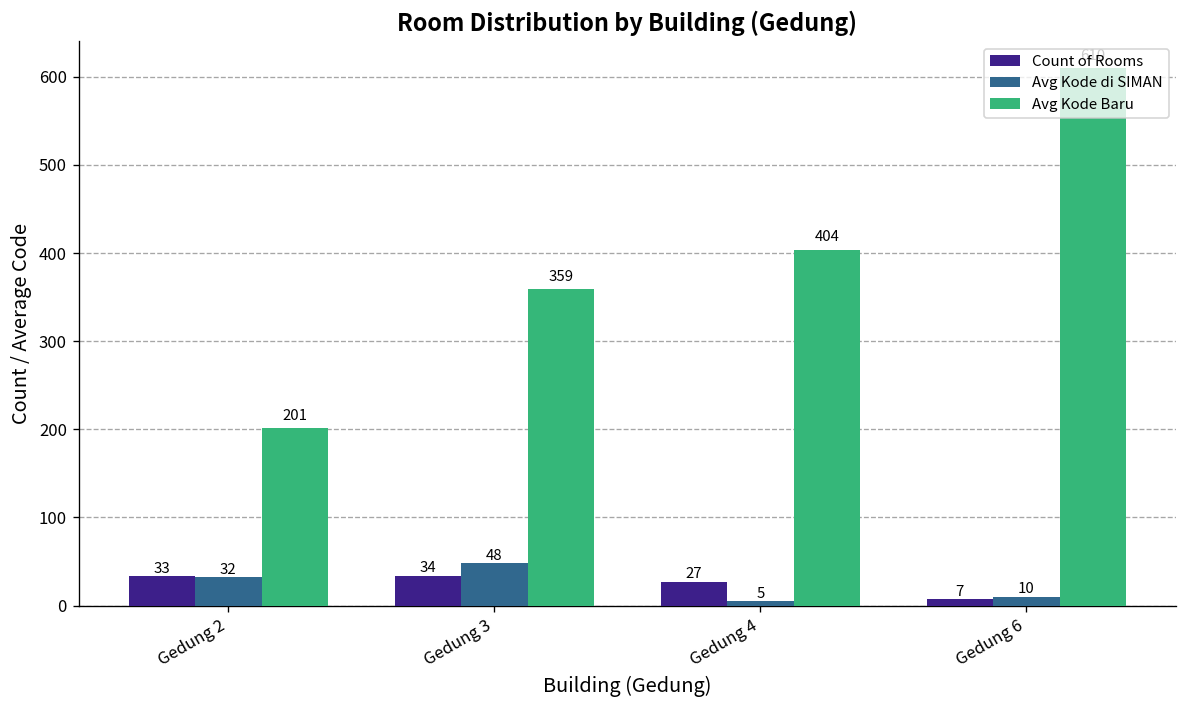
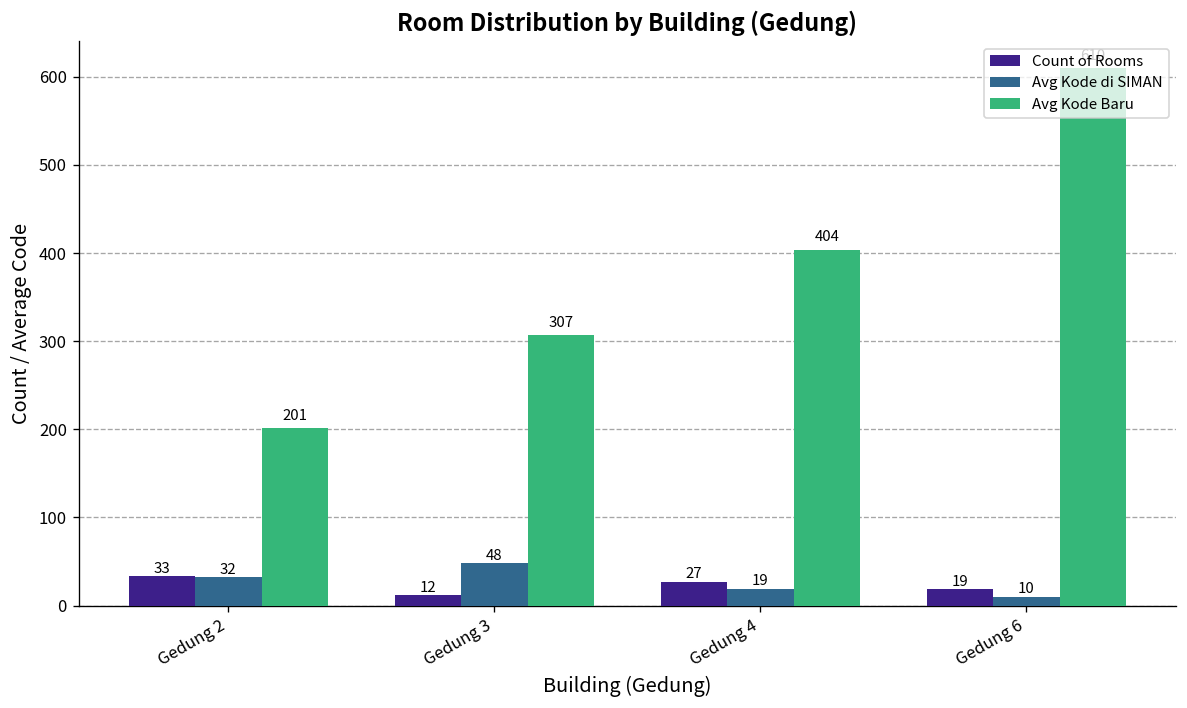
  {
    "Count of Rooms": {
      "Gedung 2": 33,
-     "Gedung 3": 34,
+     "Gedung 3": 12,
      "Gedung 4": 27,
-     "Gedung 6": 7
+     "Gedung 6": 19
    },
    "Avg Kode di SIMAN": {
      "Gedung 2": 32,
      "Gedung 3": 48,
-     "Gedung 4": 5,
+     "Gedung 4": 19,
      "Gedung 6": 10
    },
    "Avg Kode Baru": {
      "Gedung 2": 201,
-     "Gedung 3": 359,
+     "Gedung 3": 307,
      "Gedung 4": 404
    }
  }
